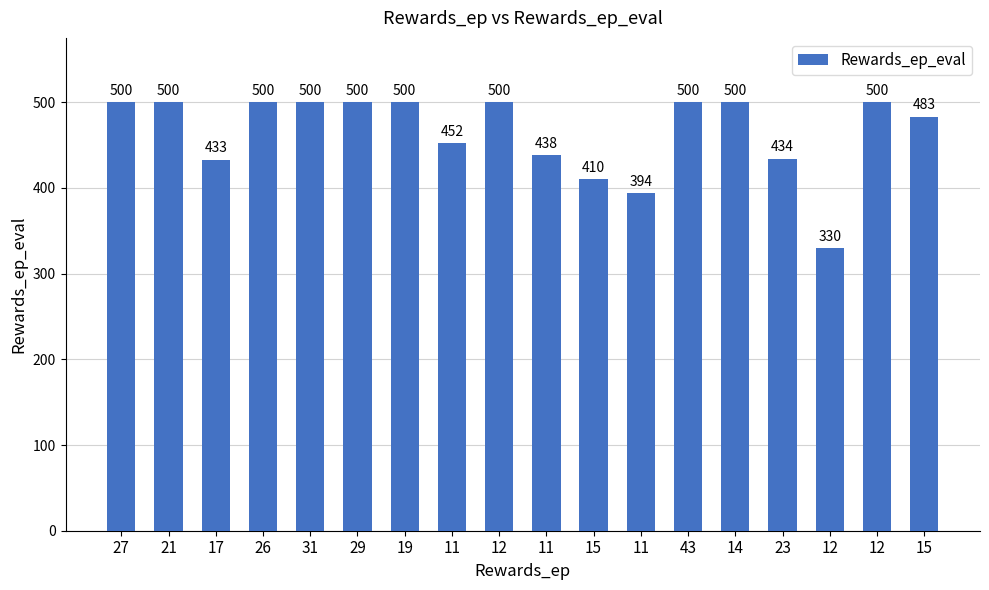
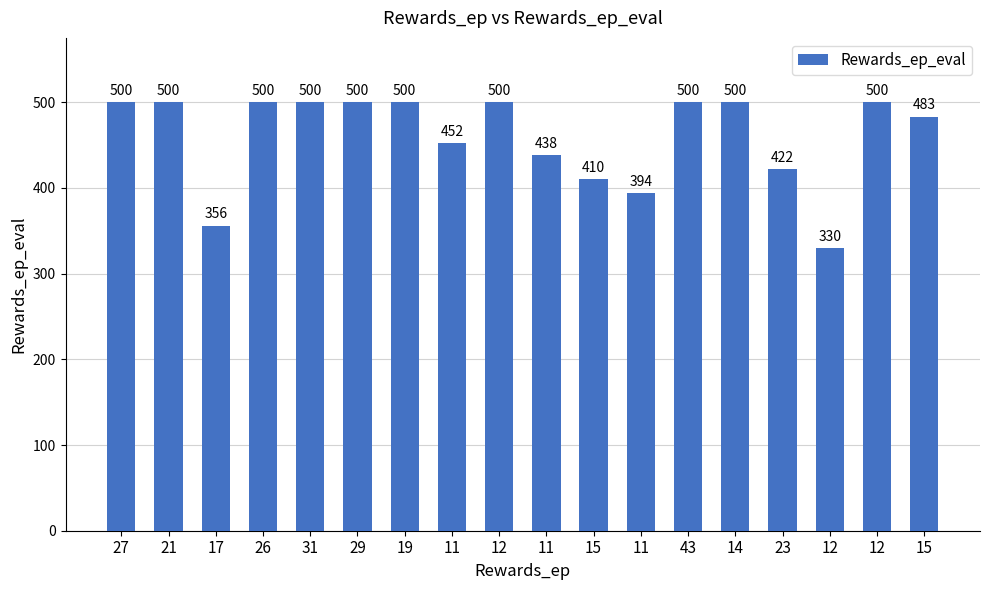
  {
    "27": 500,
    "21": 500,
-   "17": 433,
+   "17": 356,
    "26": 500,
    "31": 500,
    "29": 500,
    "19": 500,
    "43": 500,
    "14": 500,
-   "23": 434
+   "23": 422
  }
